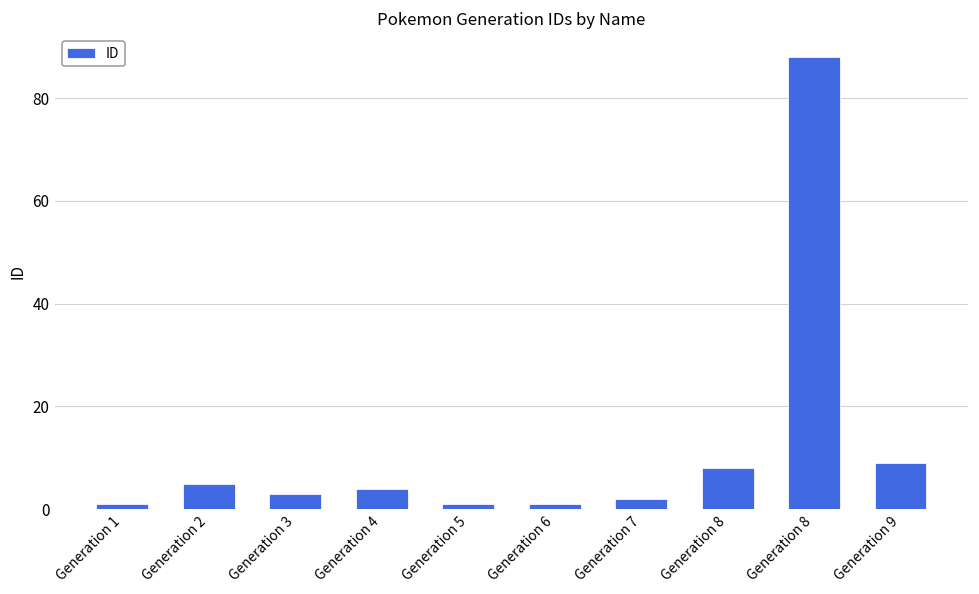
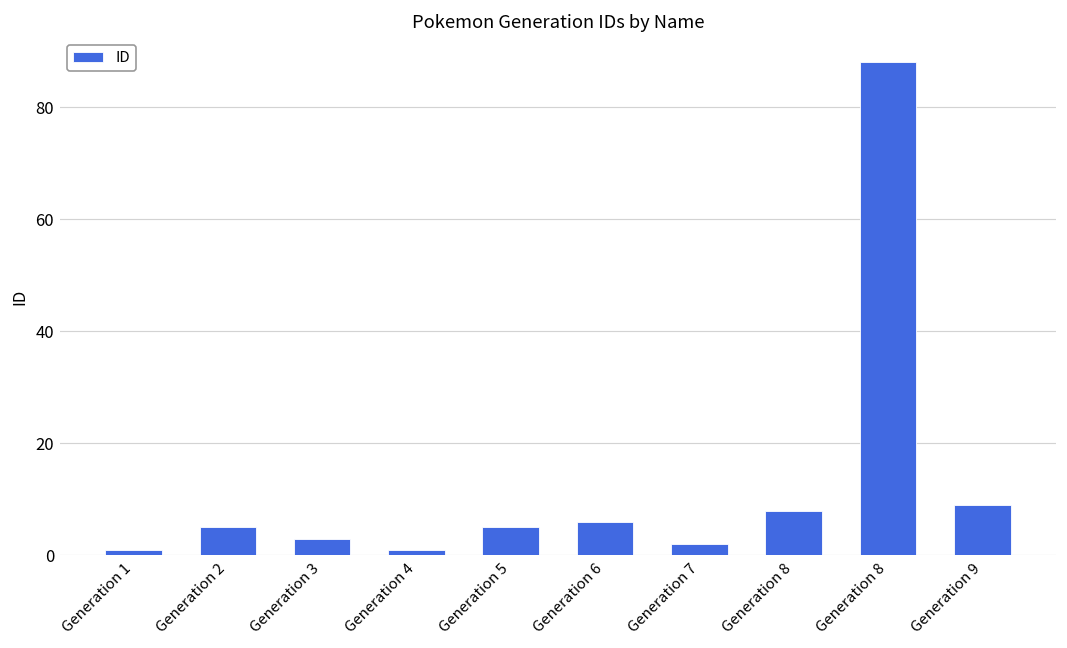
  {
    "Generation 1": 1,
    "Generation 2": 5,
    "Generation 3": 3,
-   "Generation 4": 4,
-   "Generation 5": 1,
-   "Generation 6": 1,
+   "Generation 4": 1,
+   "Generation 5": 5,
+   "Generation 6": 6,
    "Generation 7": 2,
    "Generation 9": 9
  }
